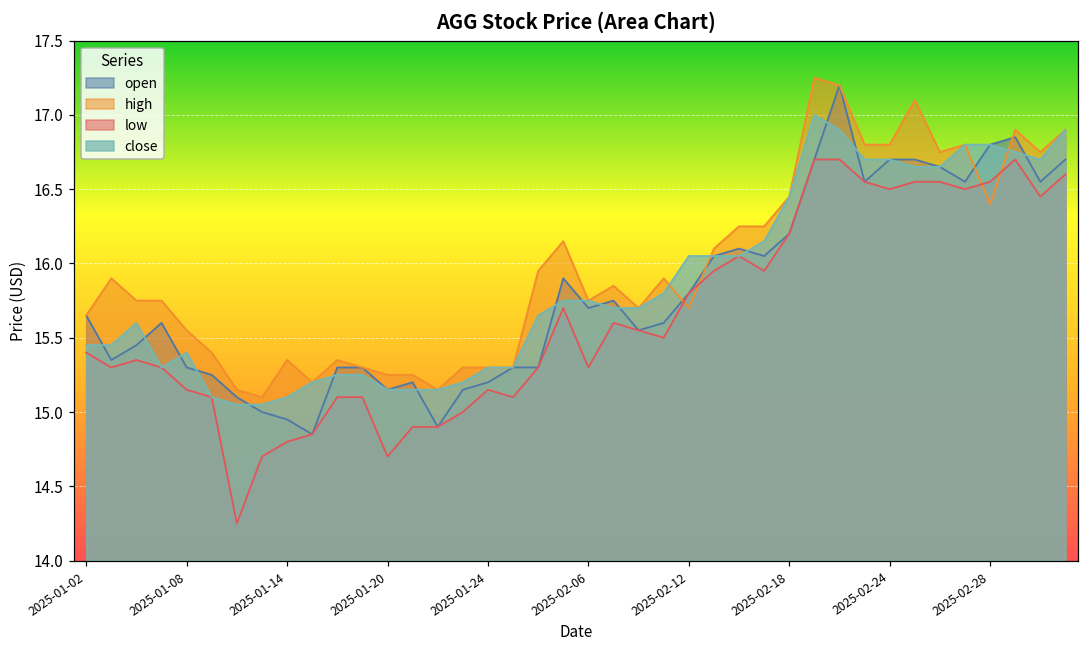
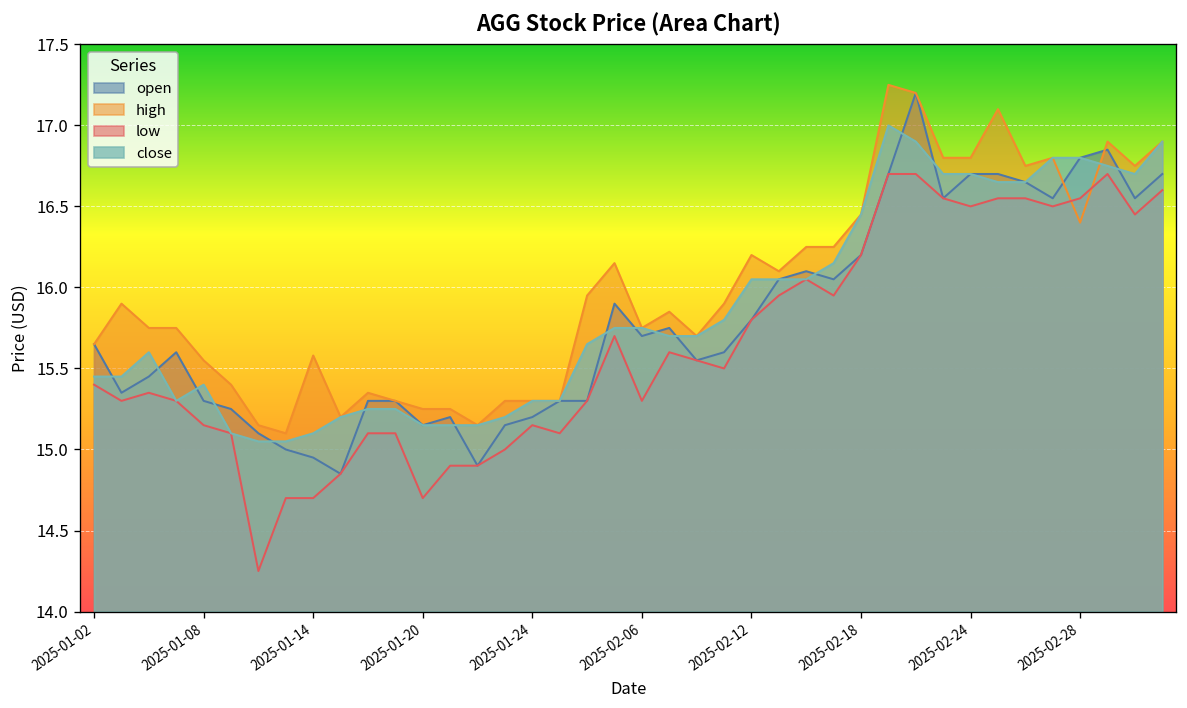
  {
    "high": {
      "2025-01-08": 15.55,
-     "2025-01-14": 15.35,
+     "2025-01-14": 15.58,
      "2025-01-20": 15.25,
-     "2025-02-12": 15.7,
+     "2025-02-12": 16.2,
      "2025-02-24": 16.80,
      "2025-02-28": 16.40
    },
    "low": {
      "2025-01-02": 15.4,
      "2025-01-08": 15.15,
-     "2025-01-14": 14.8,
+     "2025-01-14": 14.7,
      "2025-01-20": 14.7,
      "2025-01-24": 15.15,
      "2025-02-06": 15.3,
      "2025-02-24": 16.5,
      "2025-02-28": 16.55
    }
  }
